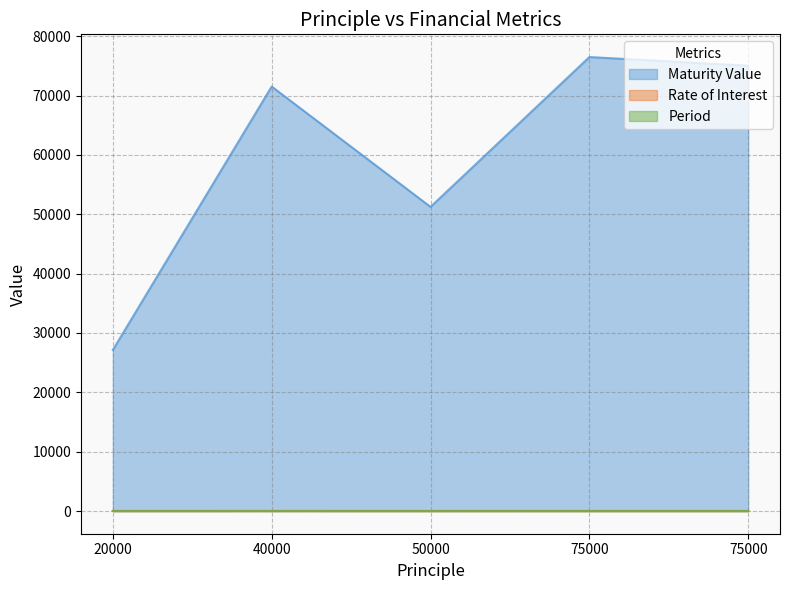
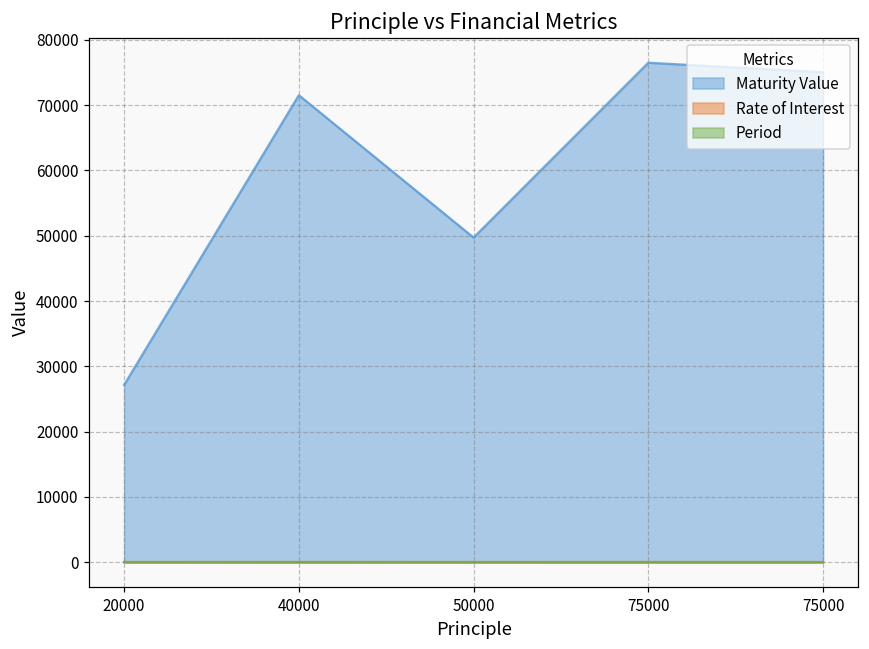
  {
    "Maturity Value": {
      "20000": 27000,
      "40000": 72000,
-     "50000": 51000
+     "50000": 50000
    },
    "Period": {
      "20000": 0,
      "40000": 0,
      "50000": 0
    }
  }
